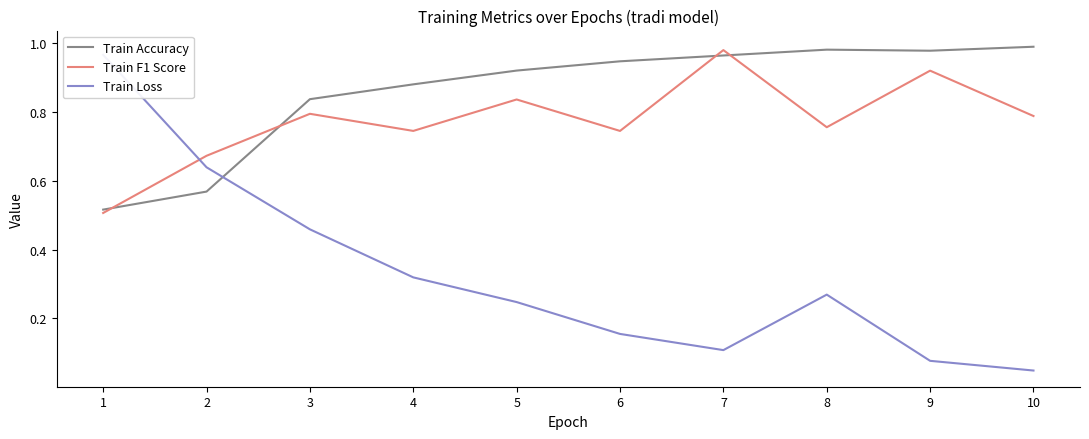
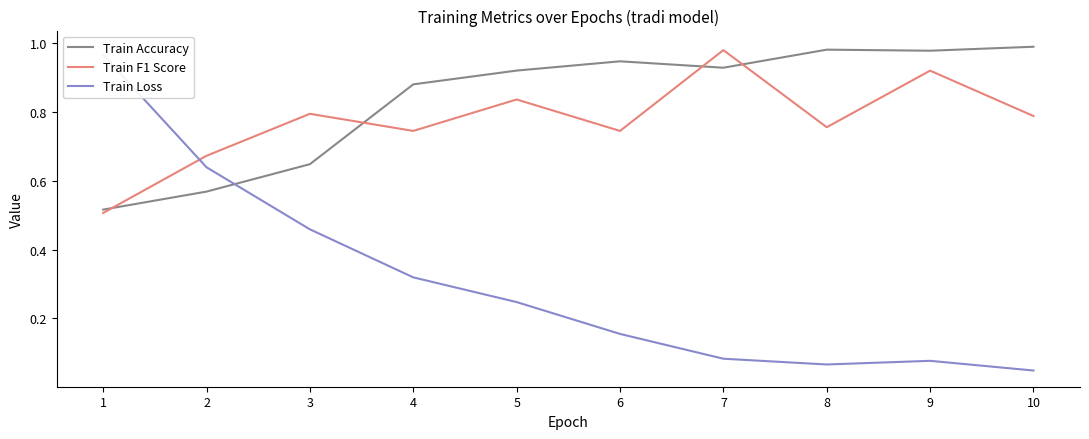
  {
    "Train Accuracy": {
      "1": 0.52,
      "2": 0.57,
-     "3": 0.84,
+     "3": 0.65,
      "4": 0.88,
      "5": 0.92,
      "6": 0.95,
-     "7": 0.96,
+     "7": 0.93,
      "8": 0.98,
      "9": 0.98,
      "10": 0.99
    },
    "Train F1 Score": {
      "1": 0.51,
      "2": 0.67,
      "3": 0.79,
      "4": 0.74,
      "5": 0.84,
      "6": 0.74,
      "7": 0.98,
      "8": 0.76,
      "9": 0.92,
      "10": 0.79
    },
    "Train Loss": {
      "2": 0.64,
      "3": 0.46,
      "4": 0.32,
      "5": 0.25,
      "6": 0.16,
-     "7": 0.11,
-     "8": 0.27,
+     "7": 0.08,
+     "8": 0.07,
      "9": 0.08,
      "10": 0.05
    }
  }
